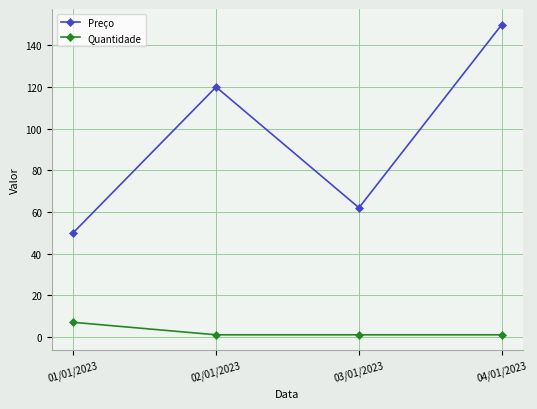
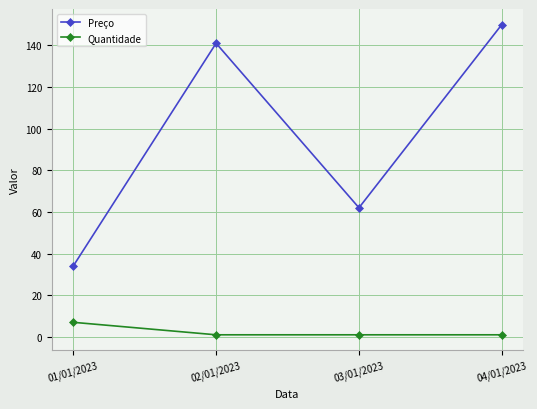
  {
    "Preço": {
-     "01/01/2023": 50,
-     "02/01/2023": 120,
+     "01/01/2023": 34,
+     "02/01/2023": 141,
      "03/01/2023": 62,
      "04/01/2023": 150
    },
    "Quantidade": {
      "01/01/2023": 7,
      "02/01/2023": 1,
      "03/01/2023": 1,
      "04/01/2023": 1
    }
  }
